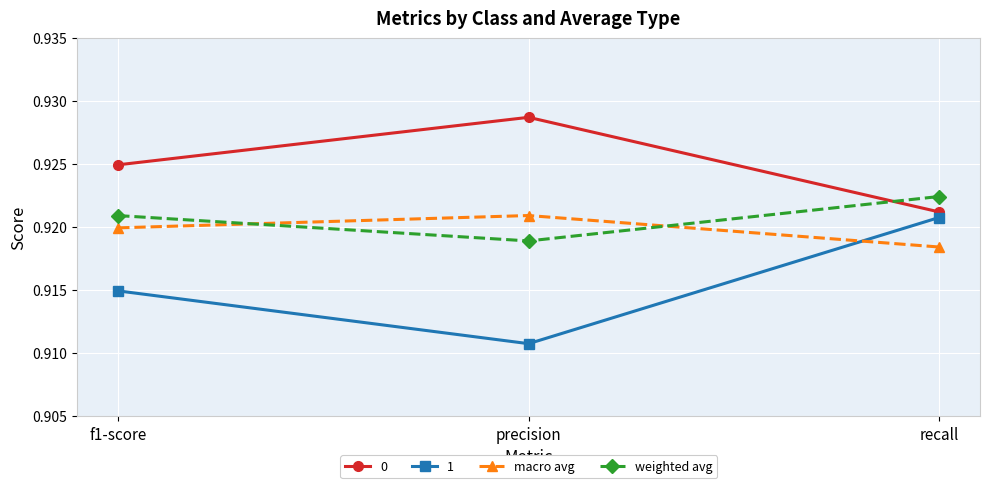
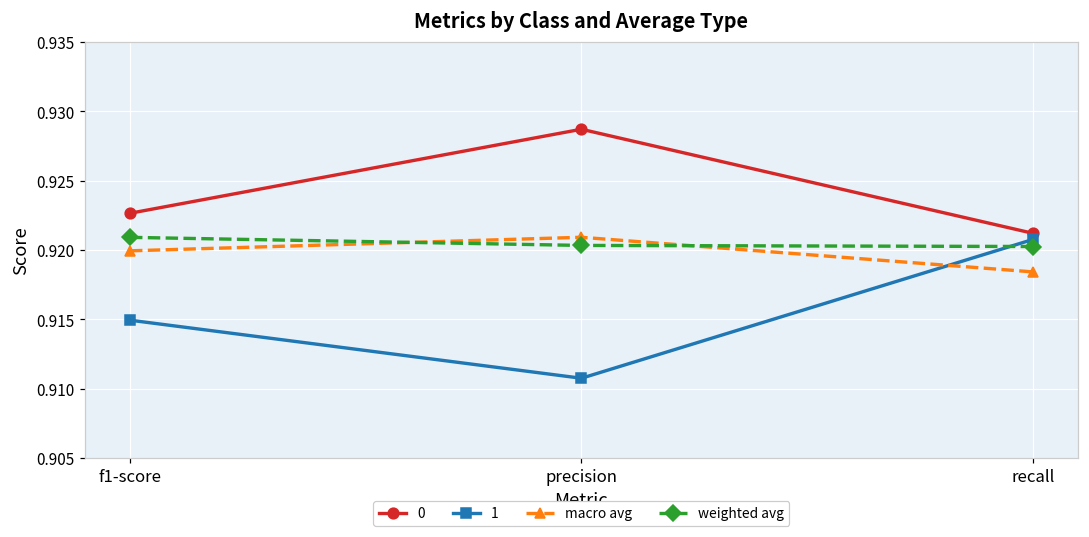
  {
    "0": {
-     "f1-score": 0.9249,
+     "f1-score": 0.9227,
      "precision": 0.9287,
      "recall": 0.9212
    },
    "1": {
      "f1-score": 0.9149,
      "precision": 0.9108,
      "recall": 0.9208
    },
    "macro avg": {
      "f1-score": 0.9199,
      "precision": 0.9209,
      "recall": 0.9184
    },
    "weighted avg": {
      "f1-score": 0.9209,
-     "precision": 0.9189,
-     "recall": 0.9224
+     "precision": 0.9203,
+     "recall": 0.9203
    }
  }
